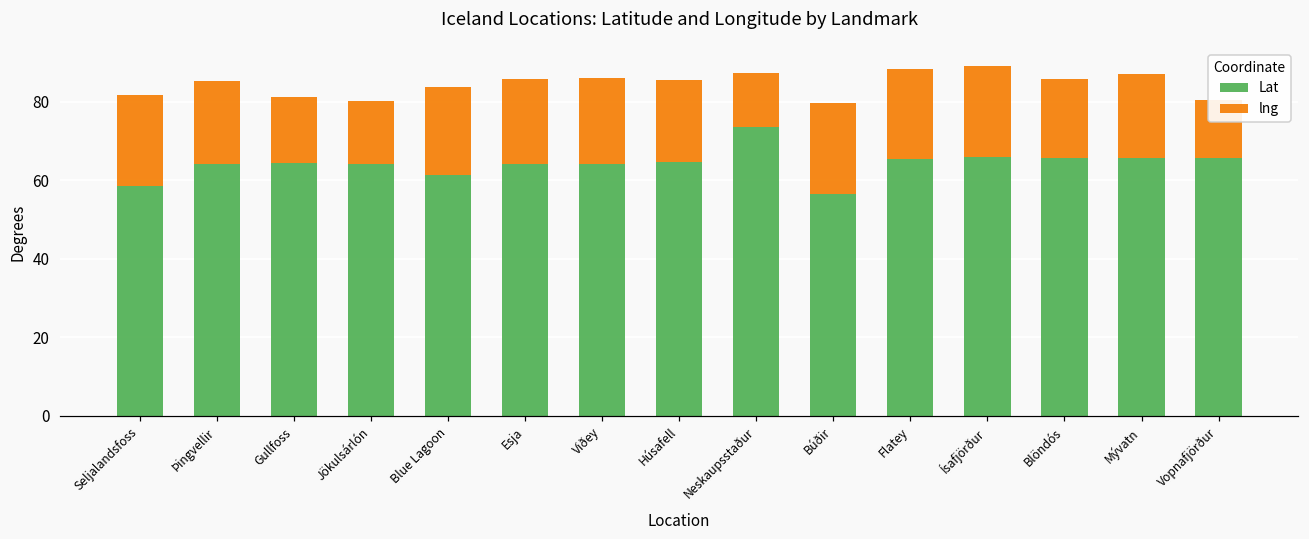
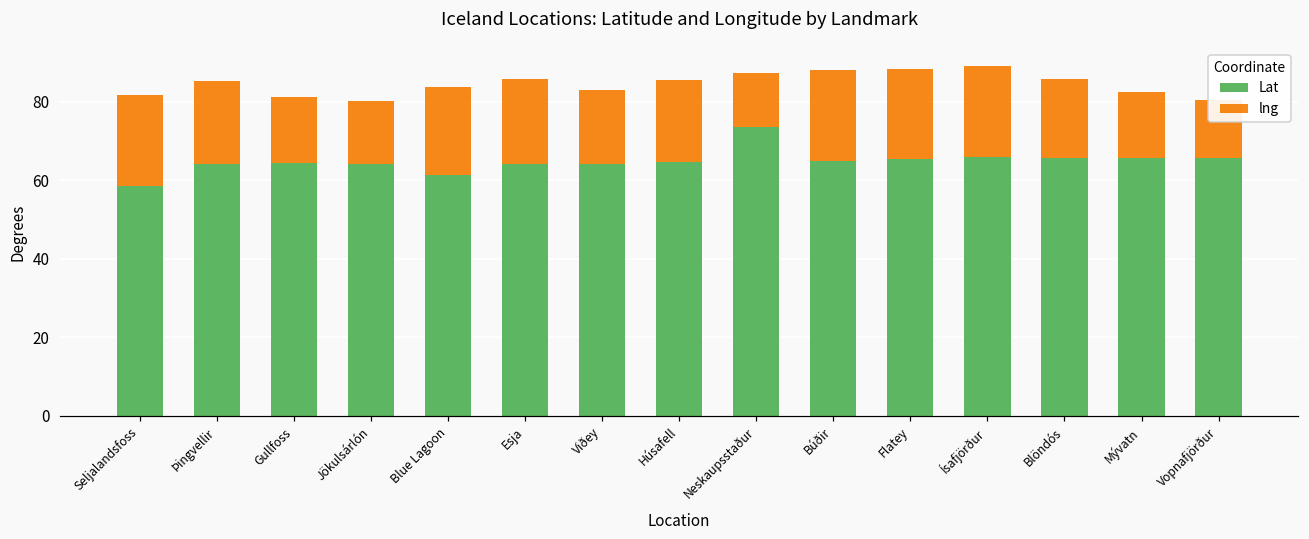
  {
    "Lat": {
      "Seljalandsfoss": 59,
      "Þingvellir": 64,
      "Gullfoss": 64,
      "Jökulsárlón": 64,
      "Blue Lagoon": 61,
      "Esja": 64,
      "Viðey": 64,
      "Húsafell": 65,
      "Neskaupsstaður": 74,
-     "Búðir": 56,
+     "Búðir": 65,
      "Flatey": 65,
      "Ísafjörður": 66,
      "Blöndós": 66,
      "Mývatn": 66,
      "Vopnafjörður": 66
    },
    "lng": {
      "Seljalandsfoss": 23,
      "Þingvellir": 21,
      "Gullfoss": 17,
      "Jökulsárlón": 16,
      "Blue Lagoon": 22,
      "Esja": 22,
-     "Viðey": 22,
+     "Viðey": 19,
      "Húsafell": 21,
      "Neskaupsstaður": 14,
      "Búðir": 23,
      "Flatey": 23,
      "Ísafjörður": 23,
      "Blöndós": 20,
-     "Mývatn": 22
+     "Mývatn": 17
    }
  }
